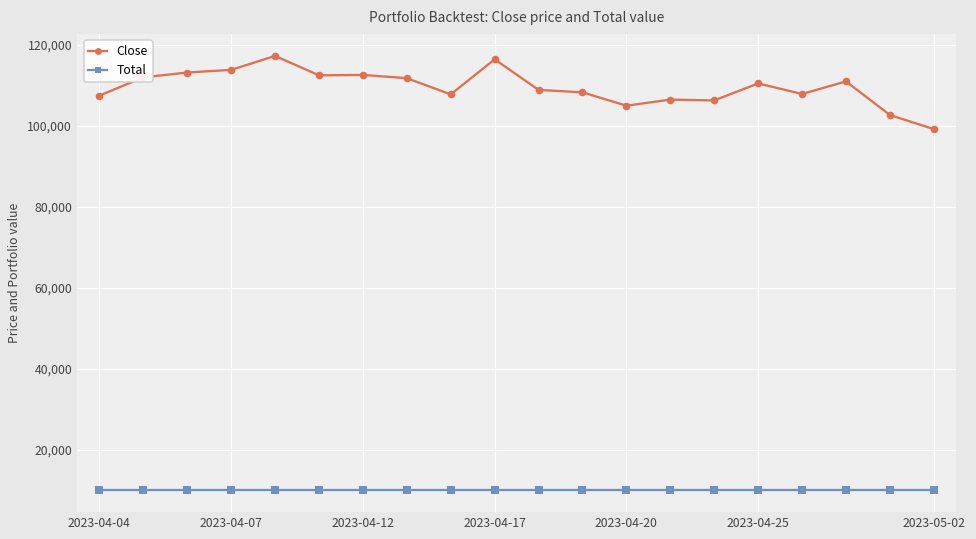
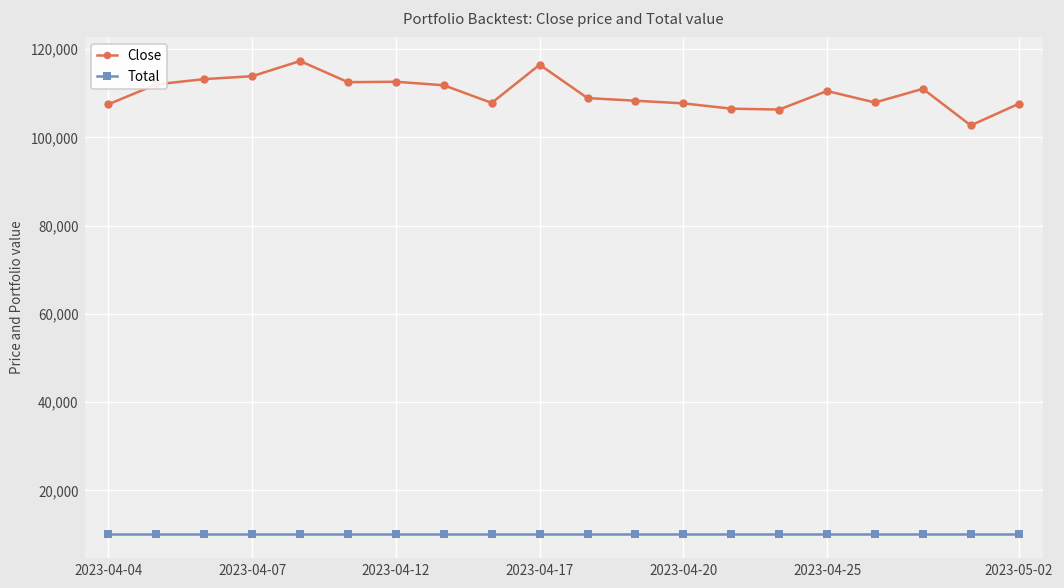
  {
    "Close": {
      "2023-04-04": "108,000",
      "2023-04-07": "114,000",
      "2023-04-12": "113,000",
      "2023-04-17": "116,000",
-     "2023-04-20": "105,000",
+     "2023-04-20": "108,000",
      "2023-04-25": "111,000",
-     "2023-05-02": "99,000"
+     "2023-05-02": "108,000"
    },
    "Total": {
      "2023-04-04": "10,000",
      "2023-04-07": "10,000",
      "2023-04-12": "10,000",
      "2023-04-17": "10,000",
      "2023-04-20": "10,000",
      "2023-04-25": "10,000",
      "2023-05-02": "10,000"
    }
  }
